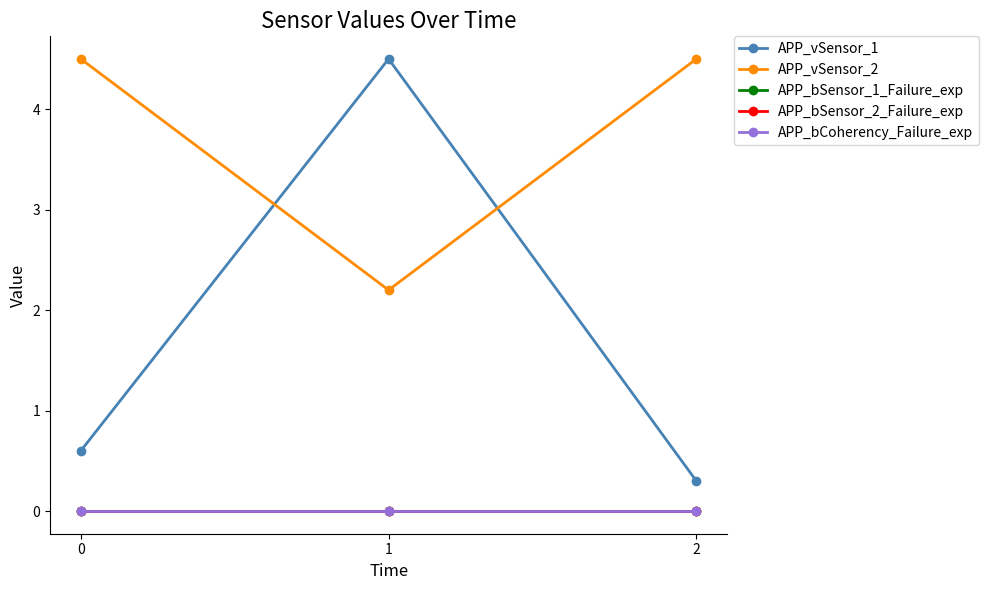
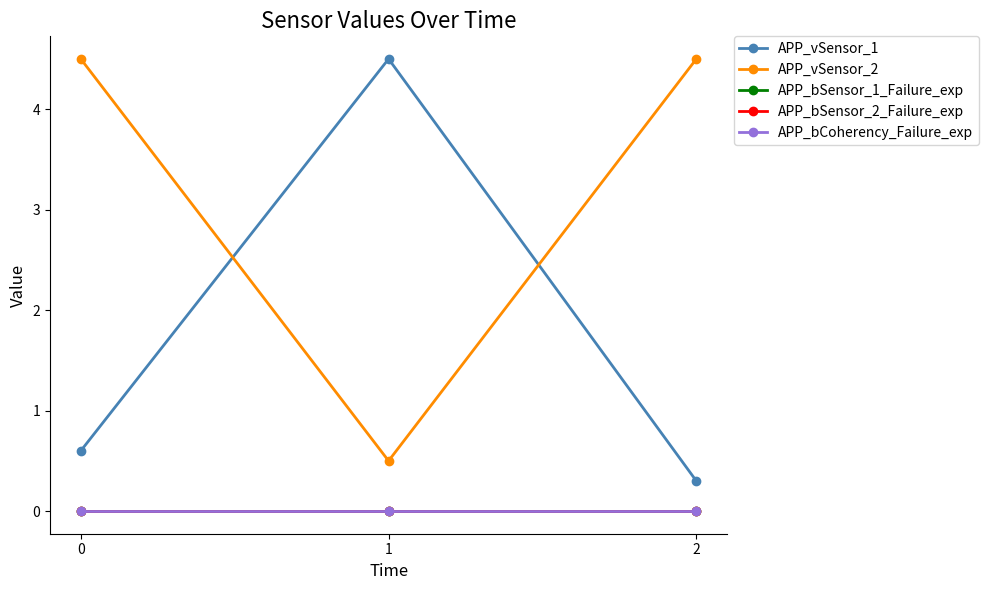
  {
    "APP_vSensor_1": {
      "0": 0.6,
      "1": 4.5,
      "2": 0.3
    },
    "APP_vSensor_2": {
      "0": 4.5,
-     "1": 2.2,
+     "1": 0.5,
      "2": 4.5
    },
    "APP_bCoherency_Failure_exp": {
      "0": 0.0,
      "1": 0.0,
      "2": 0.0
    }
  }
